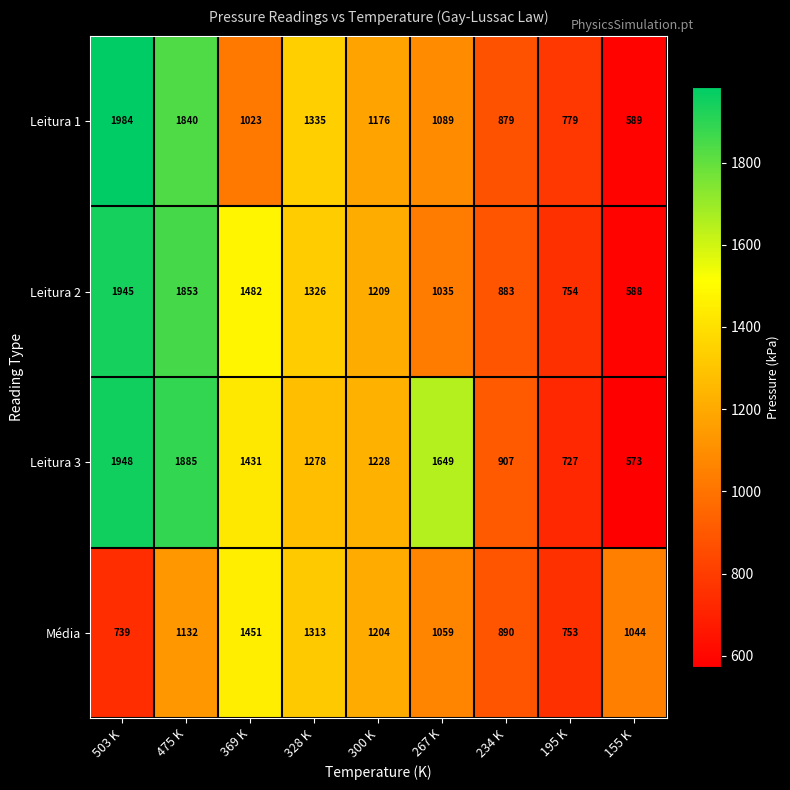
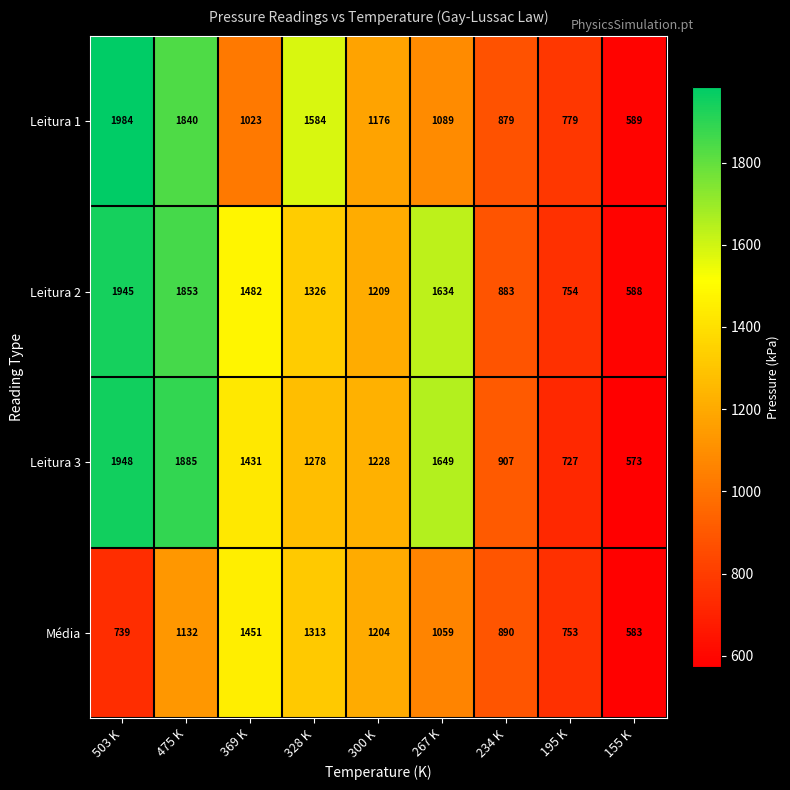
  {
    "Leitura 1": {
      "503 K": 1984,
      "475 K": 1840,
      "369 K": 1023,
-     "328 K": 1335,
+     "328 K": 1584,
      "300 K": 1176,
      "267 K": 1089,
      "234 K": 879,
      "195 K": 779,
      "155 K": 589
    },
    "Leitura 2": {
      "503 K": 1945,
      "475 K": 1853,
      "369 K": 1482,
      "328 K": 1326,
      "300 K": 1209,
-     "267 K": 1035,
+     "267 K": 1634,
      "234 K": 883,
      "195 K": 754,
      "155 K": 588
    },
    "Leitura 3": {
      "503 K": 1948,
      "475 K": 1885,
      "369 K": 1431,
      "328 K": 1278,
      "300 K": 1228,
      "267 K": 1649,
      "234 K": 907,
      "195 K": 727,
      "155 K": 573
    },
    "Média": {
      "503 K": 739,
      "475 K": 1132,
      "369 K": 1451,
      "328 K": 1313,
      "300 K": 1204,
      "267 K": 1059,
      "234 K": 890,
      "195 K": 753,
-     "155 K": 1044
+     "155 K": 583
    }
  }
